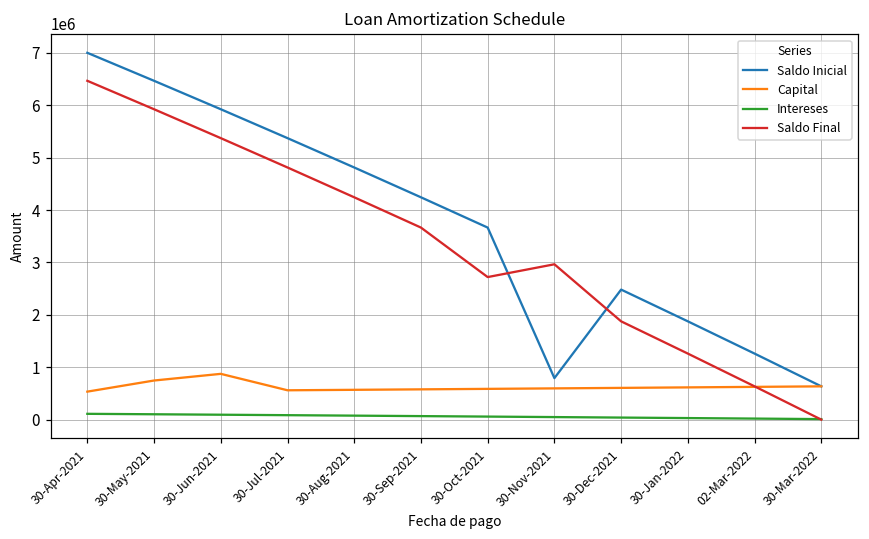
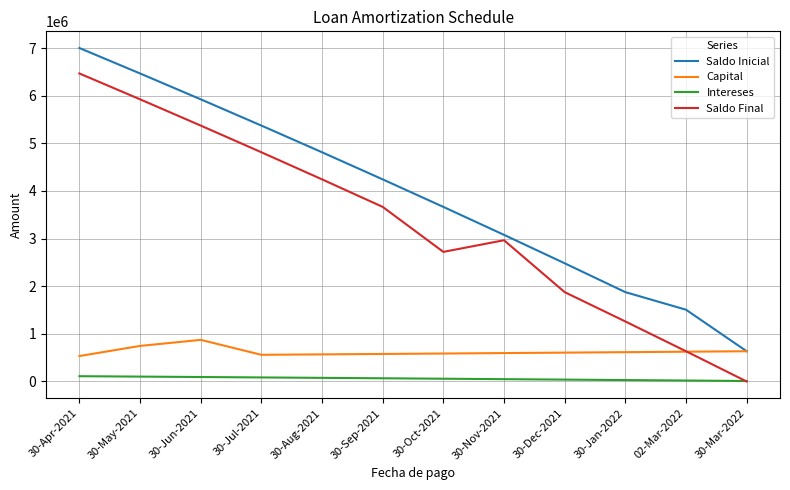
  {
    "Saldo Inicial": {
      "30-Apr-2021": 7000000,
      "30-May-2021": 6500000,
      "30-Jun-2021": 5900000,
      "30-Jul-2021": 5400000,
      "30-Aug-2021": 4800000,
      "30-Sep-2021": 4200000,
      "30-Oct-2021": 3700000,
-     "30-Nov-2021": 800000,
+     "30-Nov-2021": 3100000,
      "30-Dec-2021": 2500000,
      "30-Jan-2022": 1900000,
-     "02-Mar-2022": 1300000
+     "02-Mar-2022": 1500000
    },
    "Capital": {
      "30-Apr-2021": 500000,
      "30-May-2021": 700000,
      "30-Jun-2021": 900000,
      "30-Jul-2021": 600000,
      "30-Aug-2021": 600000,
      "30-Sep-2021": 600000,
      "30-Oct-2021": 600000,
      "30-Nov-2021": 600000,
      "30-Dec-2021": 600000,
      "30-Jan-2022": 600000
    },
    "Intereses": {
      "30-Apr-2021": 100000,
      "30-May-2021": 100000,
      "30-Jun-2021": 100000,
      "30-Jul-2021": 100000,
      "30-Aug-2021": 100000,
      "30-Sep-2021": 100000,
      "30-Oct-2021": 100000,
      "30-Nov-2021": 0,
      "30-Dec-2021": 0,
      "30-Jan-2022": 0,
      "02-Mar-2022": 0
    },
    "Saldo Final": {
      "30-Apr-2021": 6500000,
      "30-May-2021": 5900000,
      "30-Jun-2021": 5400000,
      "30-Jul-2021": 4800000,
      "30-Aug-2021": 4200000,
      "30-Sep-2021": 3700000,
      "30-Oct-2021": 2700000,
      "30-Nov-2021": 3000000,
      "30-Dec-2021": 1900000,
      "30-Jan-2022": 1300000
    }
  }
